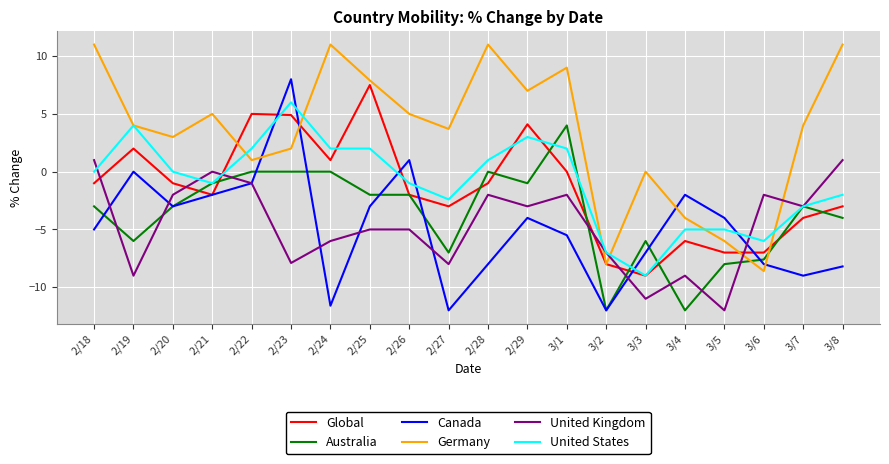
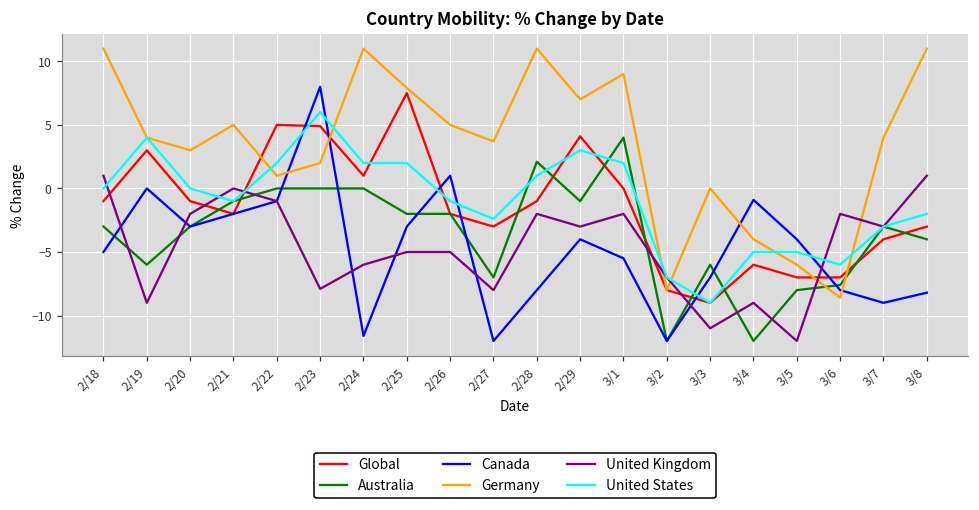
  {
    "Global": {
      "2/18": -1,
-     "2/19": 2,
+     "2/19": 3,
      "2/20": -1,
      "2/22": 5,
      "2/23": 5,
      "2/24": 1,
      "2/25": 7.5,
      "2/27": -3,
      "2/28": -1,
      "2/29": 4,
      "3/1": 0,
      "3/4": -6,
      "3/5": -7,
      "3/6": -7,
      "3/7": -4,
      "3/8": -3
    },
    "Australia": {
      "2/18": -3.0,
      "2/19": -6.0,
      "2/22": 0.0,
      "2/23": 0.0,
      "2/24": 0.0,
      "2/25": -2.0,
      "2/27": -7.0,
-     "2/28": 0.0,
+     "2/28": 2.1,
      "2/29": -1.0,
      "3/1": 4.0,
      "3/3": -6.0,
      "3/4": -12.0,
      "3/5": -8.0,
      "3/6": -7.6,
      "3/8": -4.0
    },
    "Canada": {
      "2/18": -5.0,
      "2/19": 0.0,
      "2/23": 8.0,
      "2/24": -11.6,
      "2/25": -3.0,
      "2/26": 1.0,
      "2/27": -12.0,
      "2/28": -8.0,
      "2/29": -4.0,
      "3/1": -5.5,
      "3/3": -7.0,
-     "3/4": -2.0,
+     "3/4": -0.9,
      "3/5": -4.0,
      "3/6": -8.0,
      "3/7": -9.0,
      "3/8": -8.2
    },
    "Germany": {
      "2/18": 11.0,
      "2/20": 3.0,
      "2/21": 5.0,
      "2/22": 1.0,
      "2/23": 2.0,
      "2/24": 11.0,
      "2/25": 7.9,
      "2/26": 5.0,
      "2/27": 3.7,
      "2/28": 11.0,
      "2/29": 7.0,
      "3/1": 9.0,
      "3/3": 0.0,
      "3/4": -4.0,
      "3/5": -6.0,
      "3/6": -8.6,
      "3/7": 4.0,
      "3/8": 11.0
    },
    "United Kingdom": {
      "2/18": 1.0,
      "2/19": -9.0,
      "2/20": -2.0,
      "2/21": 0.0,
      "2/23": -7.9,
      "2/24": -6.0,
      "2/25": -5.0,
      "2/26": -5.0,
      "2/27": -8.0,
      "2/28": -2.0,
      "2/29": -3.0,
      "3/1": -2.0,
      "3/3": -11.0,
      "3/4": -9.0,
      "3/5": -12.0,
      "3/6": -2.0,
      "3/8": 1.0
    },
    "United States": {
      "2/18": 0.0,
      "2/20": 0.0,
      "2/22": 2.0,
      "2/23": 6.0,
      "2/24": 2.0,
      "2/25": 2.0,
      "2/26": -1.0,
      "2/27": -2.4,
      "2/28": 1.0,
      "2/29": 3.0,
      "3/1": 2.0,
      "3/4": -5.0,
      "3/5": -5.0,
      "3/6": -6.0,
      "3/8": -2.0
    }
  }
